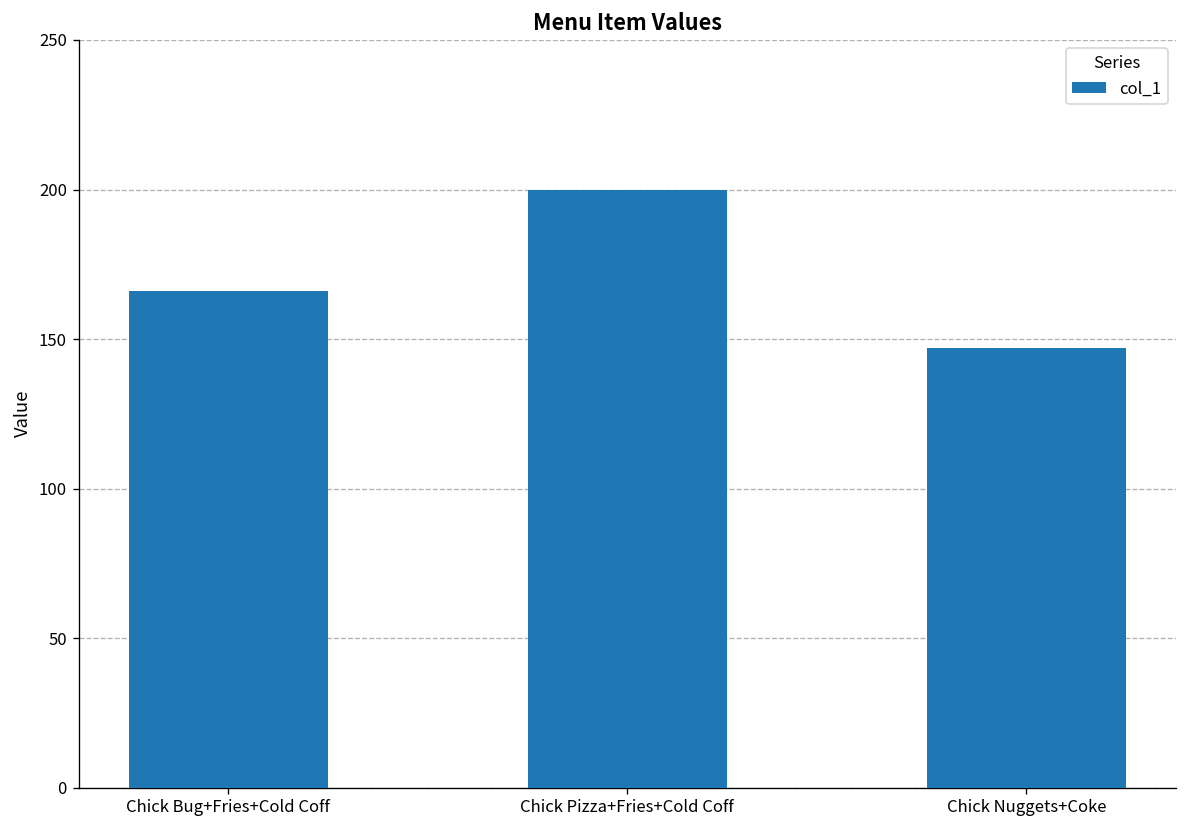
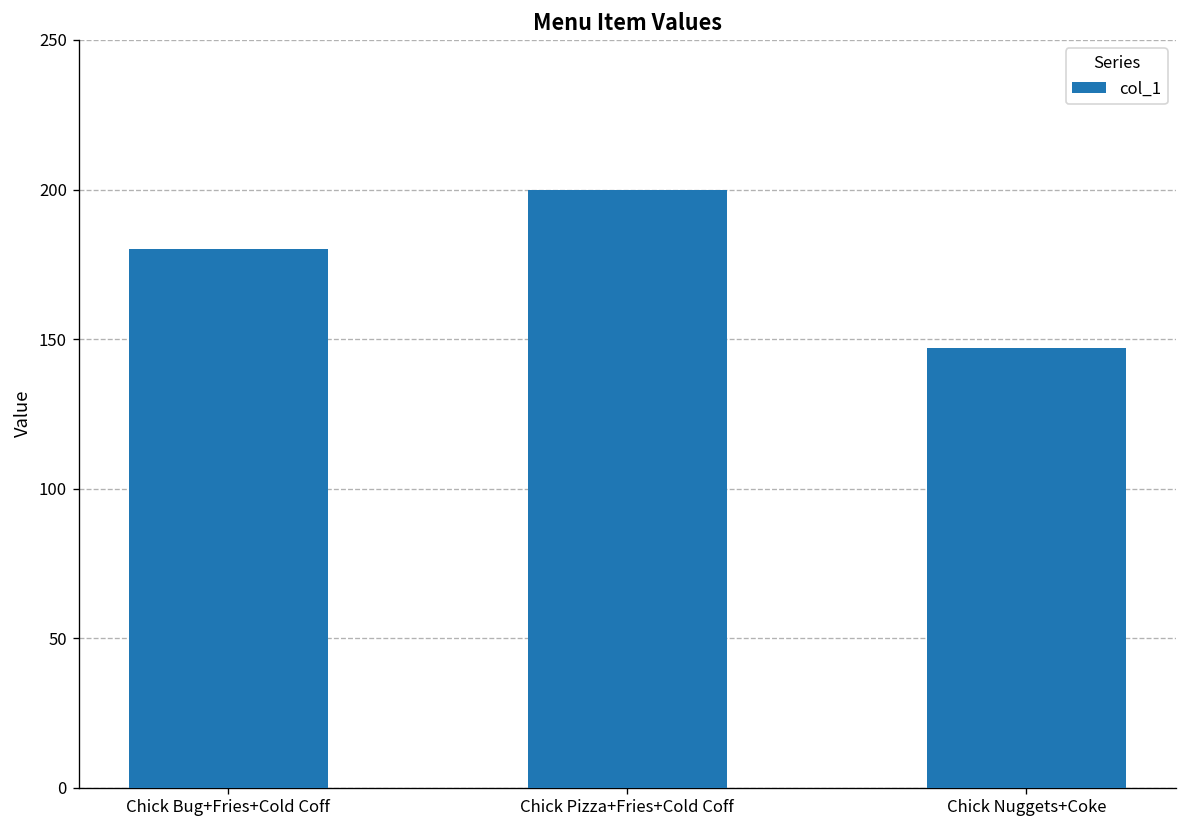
  {
-   "Chick Bug+Fries+Cold Coff": 166,
+   "Chick Bug+Fries+Cold Coff": 180,
    "Chick Pizza+Fries+Cold Coff": 200,
    "Chick Nuggets+Coke": 147
  }
